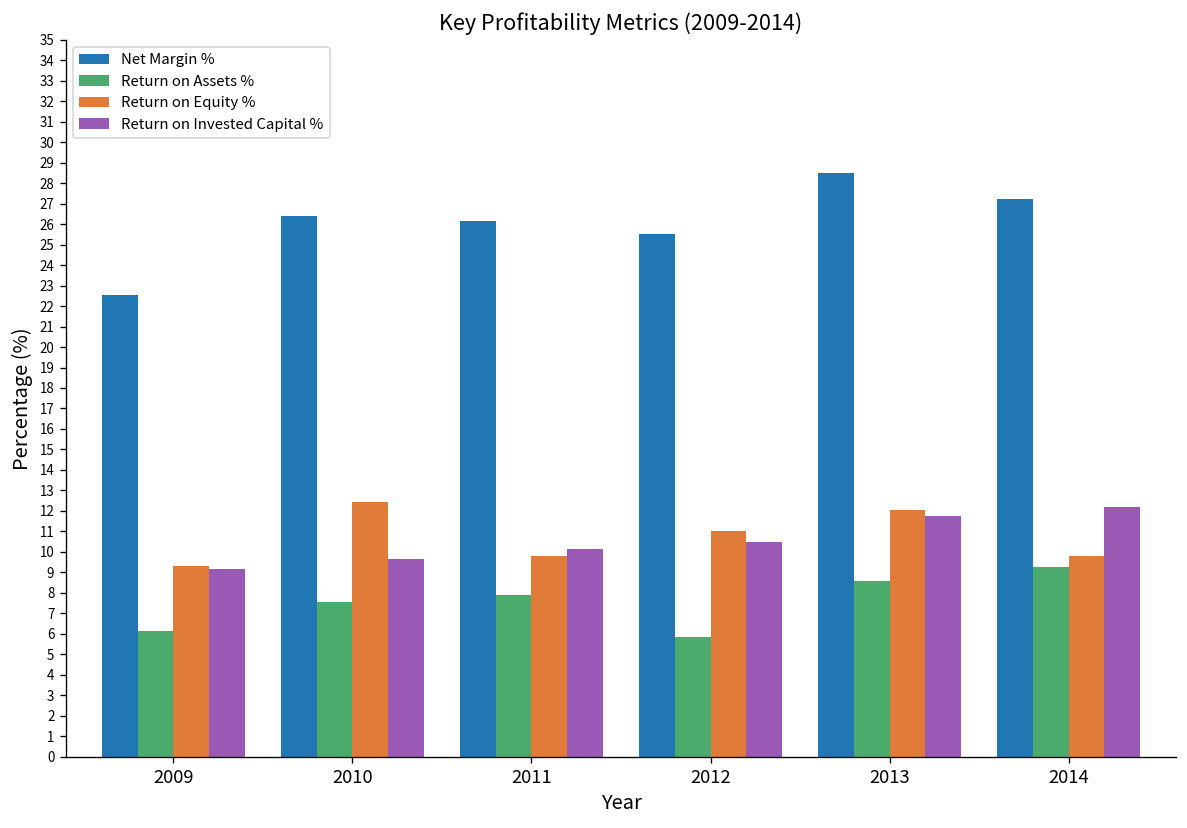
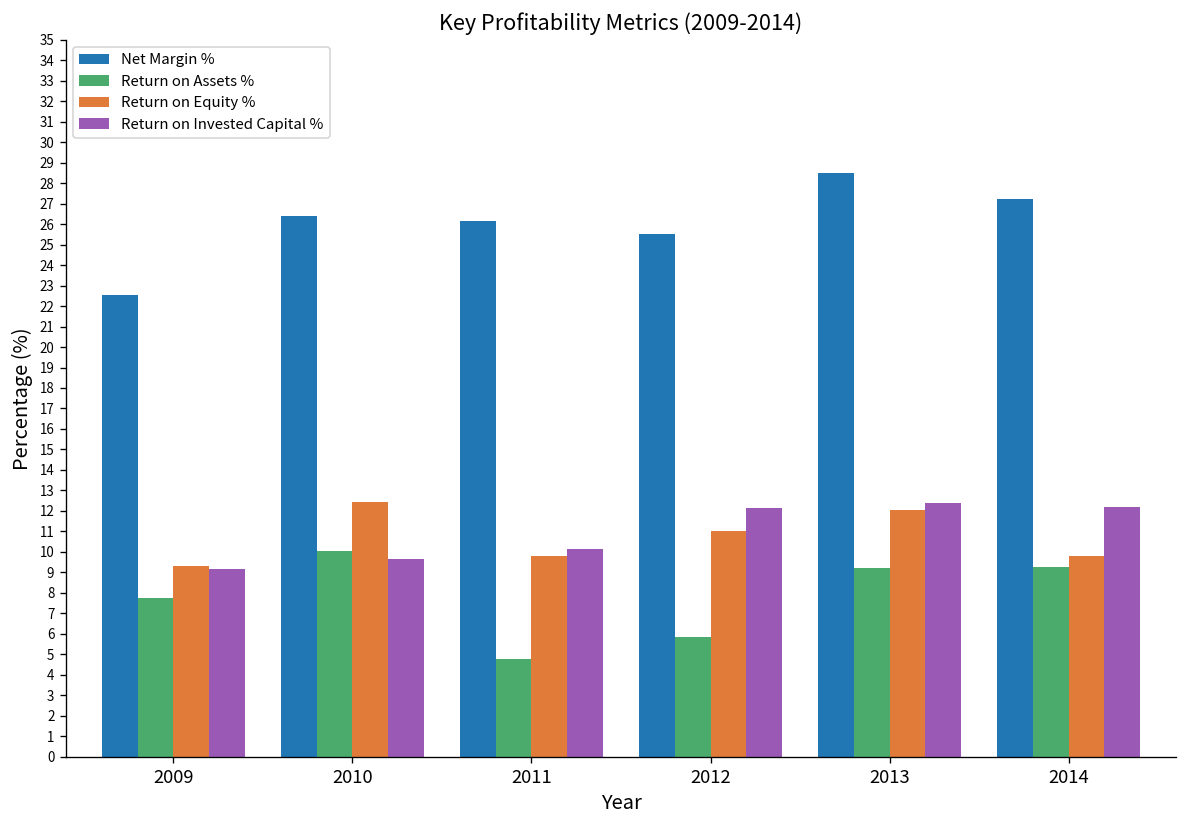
  {
    "Net Margin %": {
      "2009": 22.5,
      "2010": 26.4,
      "2011": 26.1,
      "2012": 25.5,
      "2013": 28.5,
      "2014": 27.2
    },
    "Return on Assets %": {
-     "2009": 6.2,
-     "2010": 7.6,
-     "2011": 7.9,
+     "2009": 7.7,
+     "2010": 10.1,
+     "2011": 4.8,
      "2012": 5.8,
-     "2013": 8.6,
+     "2013": 9.2,
      "2014": 9.3
    },
    "Return on Equity %": {
      "2009": 9.3,
      "2010": 12.4,
      "2011": 9.8,
      "2012": 11.0,
      "2013": 12.0,
      "2014": 9.8
    },
    "Return on Invested Capital %": {
      "2009": 9.2,
      "2010": 9.7,
      "2011": 10.1,
-     "2012": 10.5,
-     "2013": 11.8,
+     "2012": 12.2,
+     "2013": 12.4,
      "2014": 12.2
    }
  }
